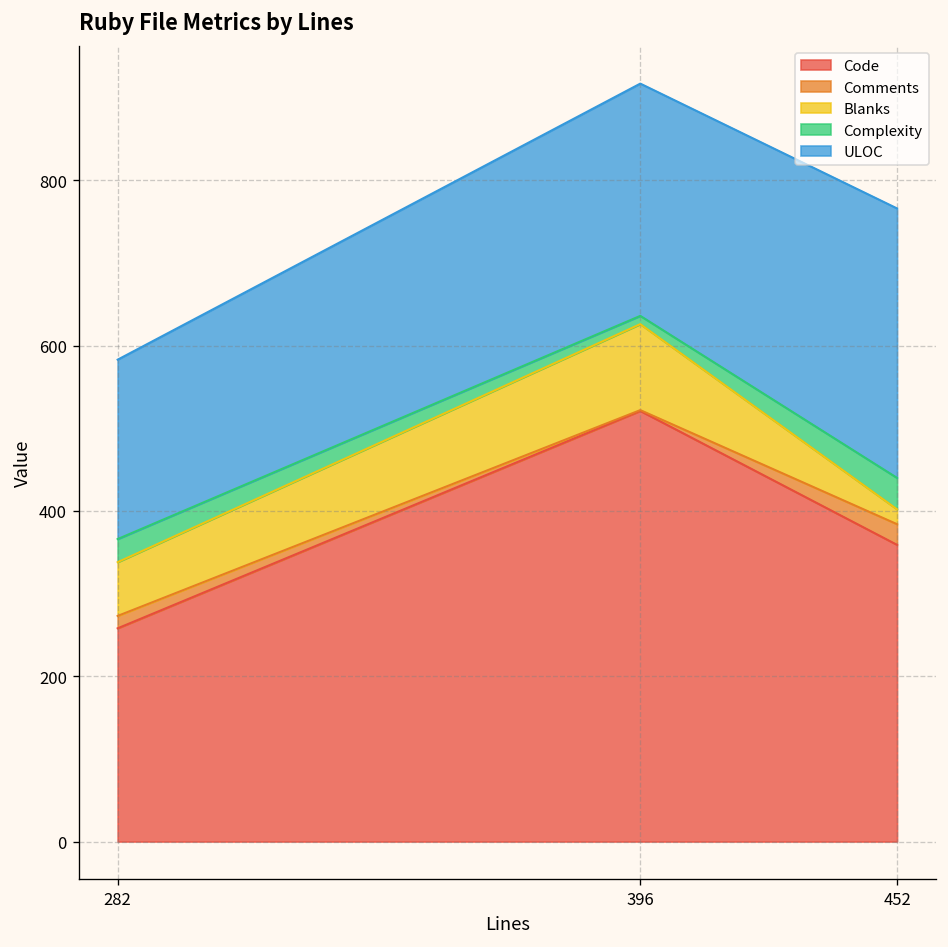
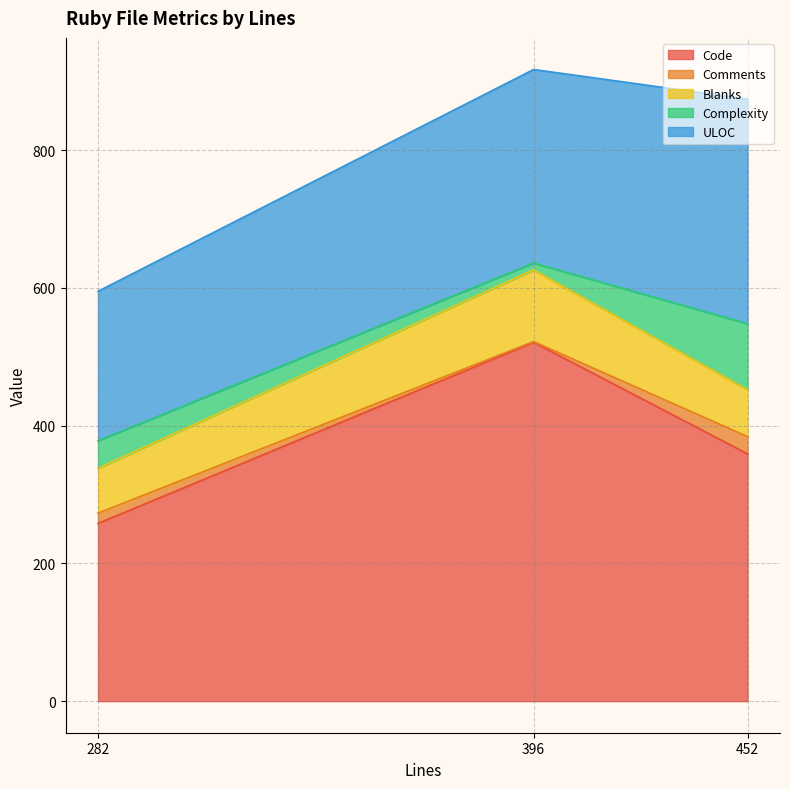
  {
    "Blanks": {
      "282": 70,
      "396": 100,
-     "452": 20
+     "452": 70
    },
    "Complexity": {
-     "282": 30,
+     "282": 40,
      "396": 10,
-     "452": 40
+     "452": 100
    },
    "ULOC": {
      "282": 220,
      "396": 280
    }
  }
